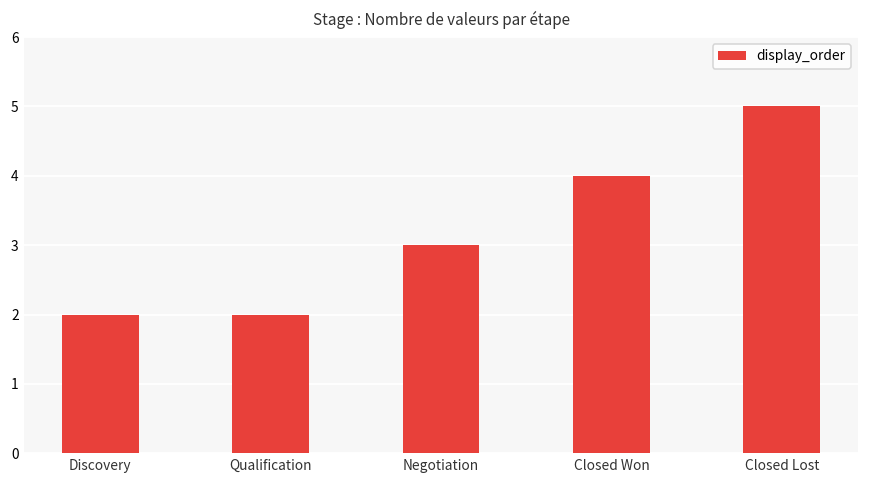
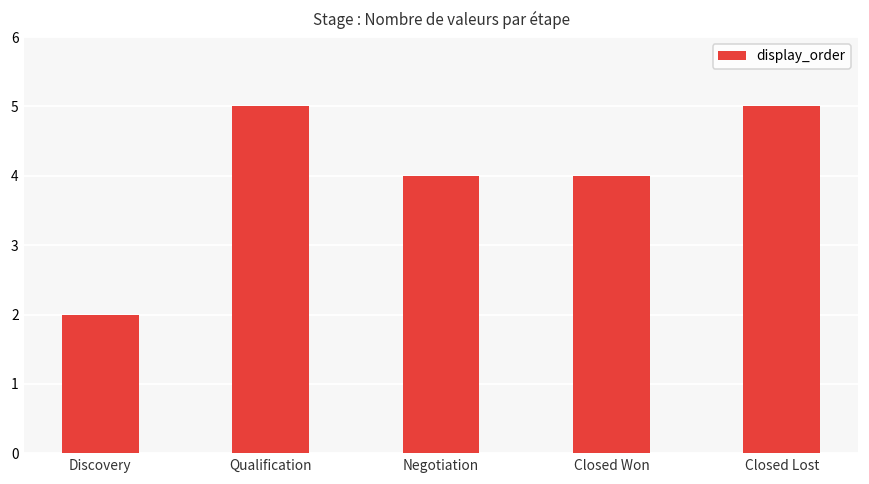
  {
    "Discovery": 2,
-   "Qualification": 2,
-   "Negotiation": 3,
+   "Qualification": 5,
+   "Negotiation": 4,
    "Closed Won": 4,
    "Closed Lost": 5
  }
